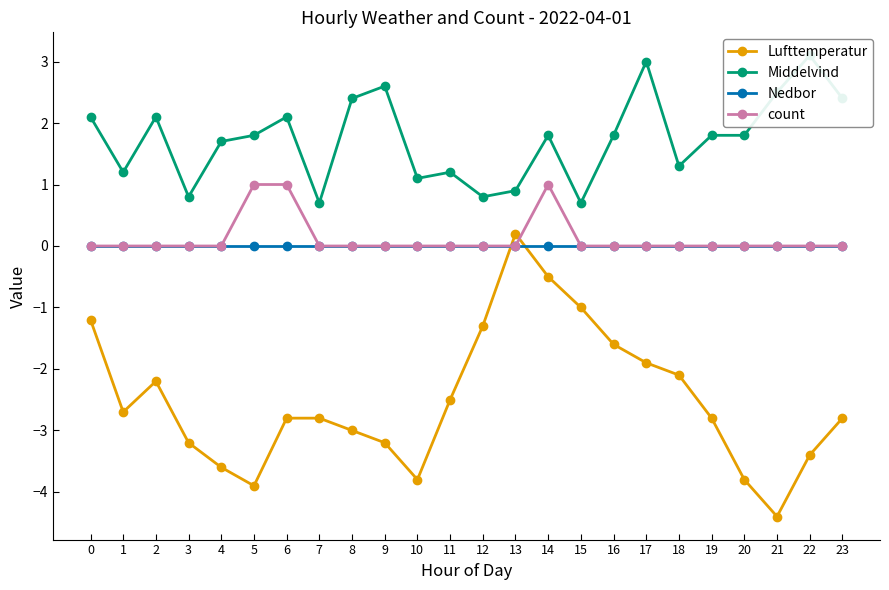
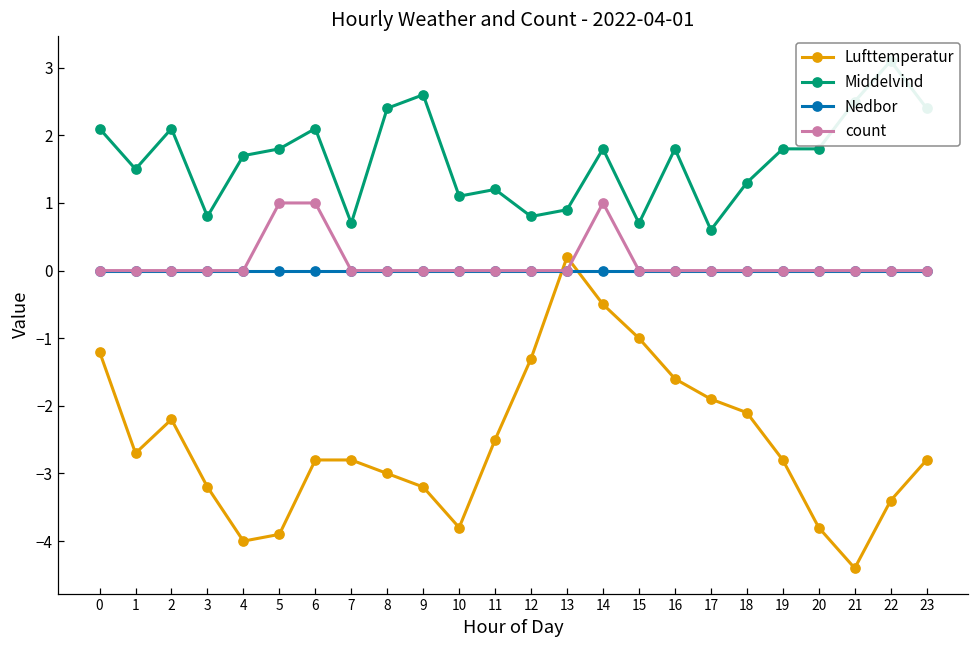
  {
    "Lufttemperatur": {
      "0": -1.2,
      "1": -2.7,
      "2": -2.2,
      "3": -3.2,
-     "4": -3.6,
+     "4": -4.0,
      "5": -3.9,
      "6": -2.8,
      "7": -2.8,
      "8": -3.0,
      "9": -3.2,
      "10": -3.8,
      "11": -2.5,
      "12": -1.3,
      "13": 0.2,
      "14": -0.5,
      "15": -1.0,
      "16": -1.6,
      "17": -1.9,
      "18": -2.1,
      "19": -2.8,
      "20": -3.8,
      "21": -4.4,
      "22": -3.4,
      "23": -2.8
    },
    "Middelvind": {
      "0": 2.1,
-     "1": 1.2,
+     "1": 1.5,
      "2": 2.1,
      "3": 0.8,
      "4": 1.7,
      "5": 1.8,
      "6": 2.1,
      "7": 0.7,
      "8": 2.4,
      "9": 2.6,
      "10": 1.1,
      "11": 1.2,
      "12": 0.8,
      "13": 0.9,
      "14": 1.8,
      "15": 0.7,
      "16": 1.8,
-     "17": 3.0,
+     "17": 0.6,
      "18": 1.3,
      "19": 1.8,
      "20": 1.8
    },
    "Nedbor": {
      "5": 0.0,
      "6": 0.0,
      "14": 0.0
    },
    "count": {
      "5": 1.0,
      "6": 1.0,
      "14": 1.0
    }
  }
